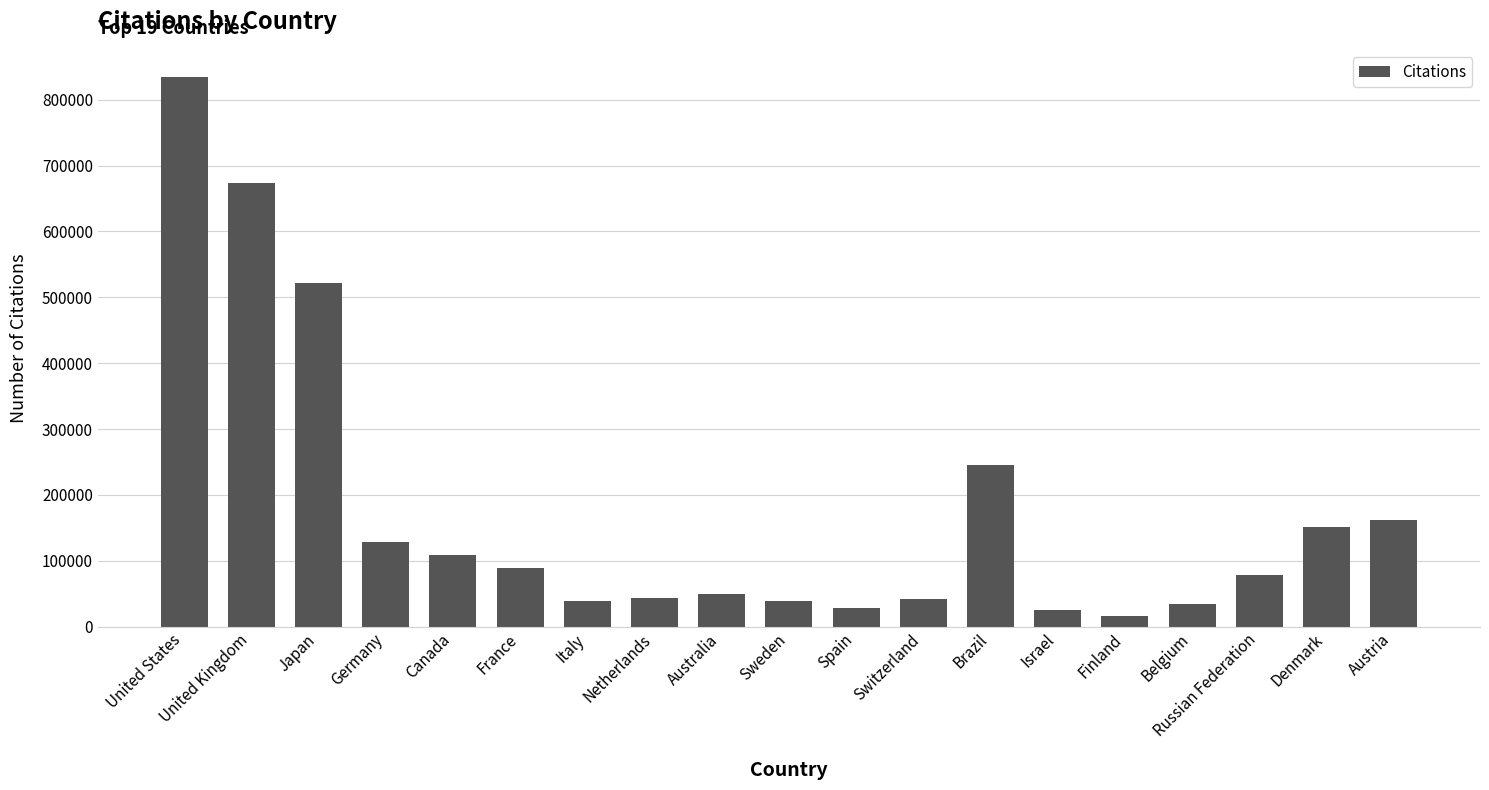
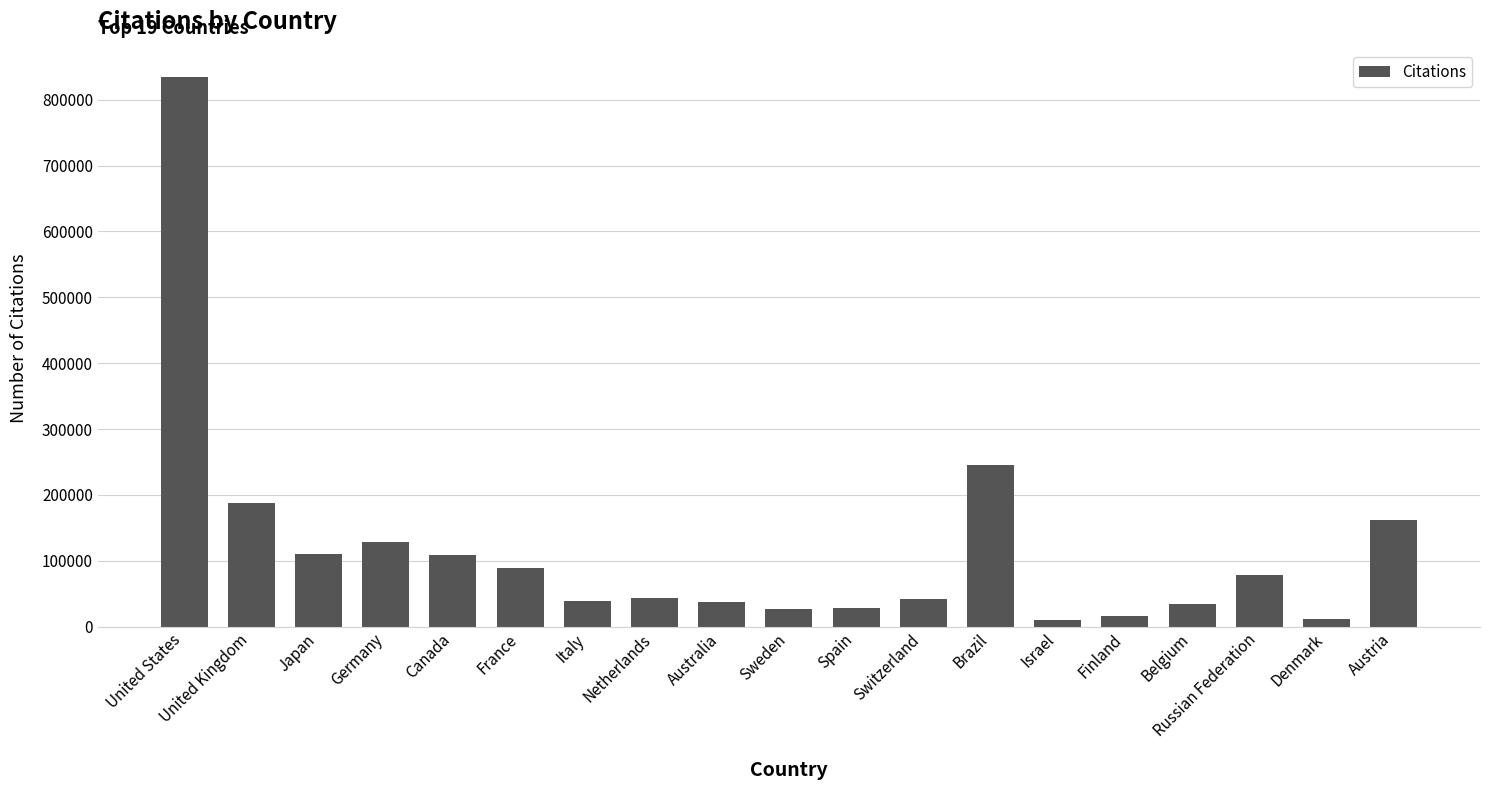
  {
    "United States": 830000,
-   "United Kingdom": 670000,
-   "Japan": 520000,
+   "United Kingdom": 190000,
+   "Japan": 110000,
    "Germany": 130000,
    "Canada": 110000,
    "France": 90000,
    "Italy": 40000,
    "Netherlands": 40000,
-   "Australia": 50000,
-   "Sweden": 40000,
+   "Australia": 40000,
+   "Sweden": 30000,
    "Spain": 30000,
    "Switzerland": 40000,
    "Brazil": 250000,
-   "Israel": 20000,
+   "Israel": 10000,
    "Finland": 20000,
    "Belgium": 40000,
    "Russian Federation": 80000,
-   "Denmark": 150000,
+   "Denmark": 10000,
    "Austria": 160000
  }
